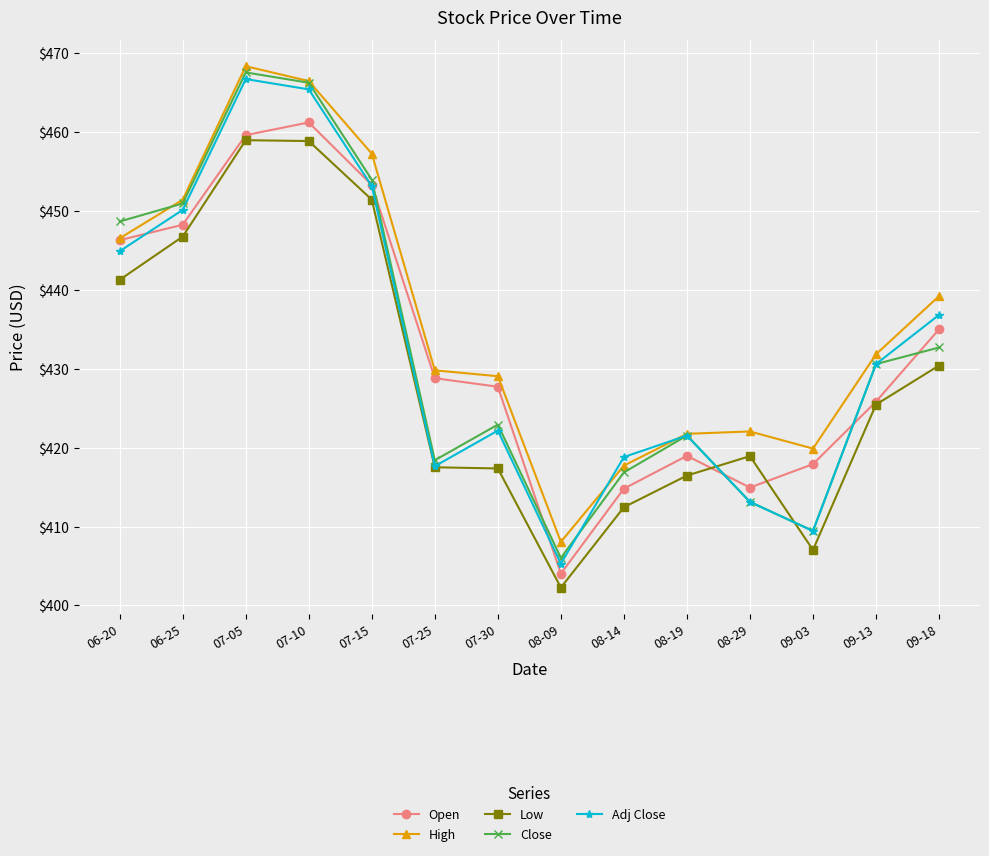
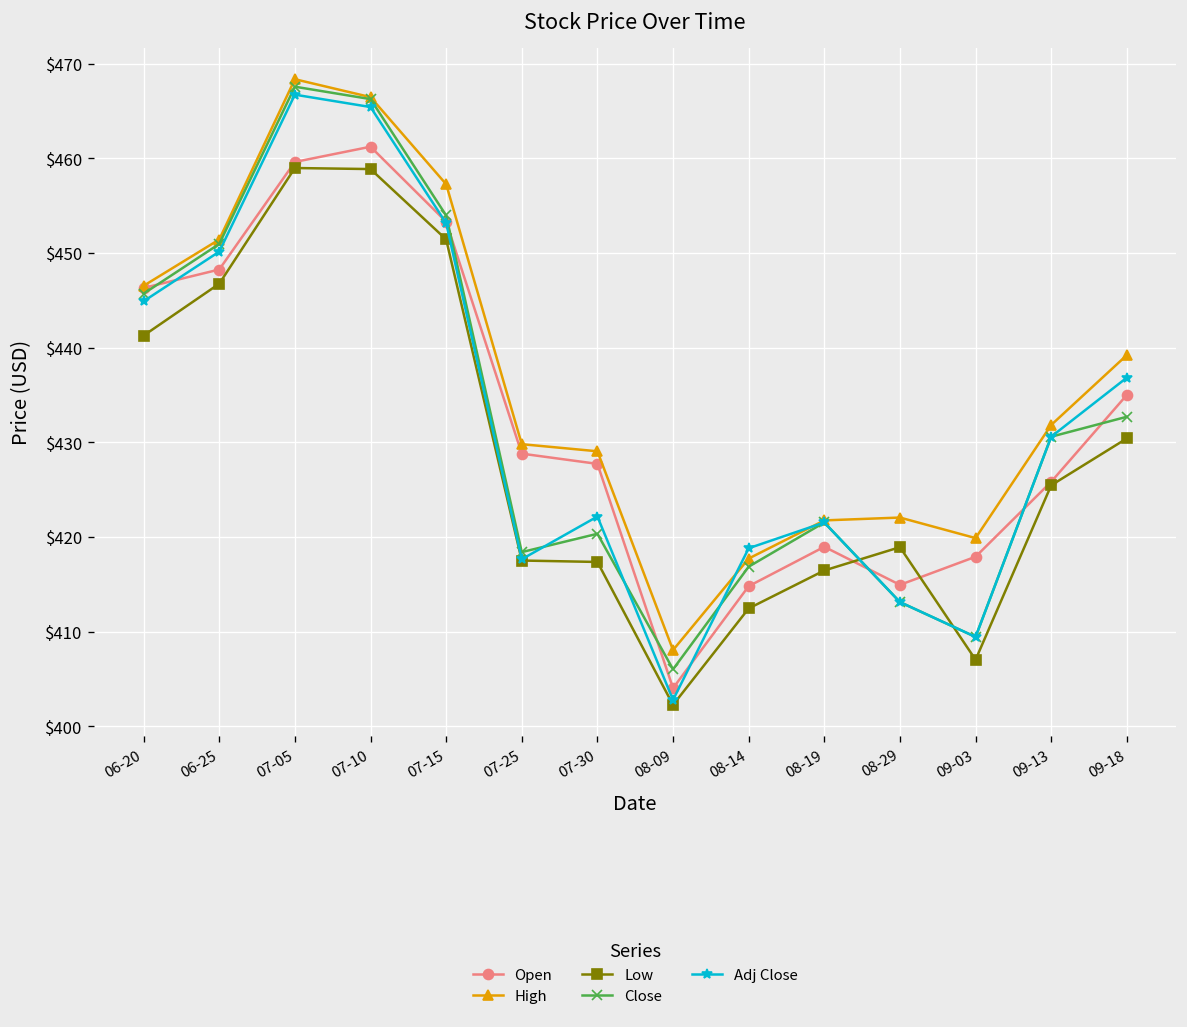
  {
    "Open": {
      "06-25": "$448",
      "07-05": "$460",
      "07-10": "$461",
      "07-25": "$429",
      "07-30": "$428",
      "08-09": "$404",
      "08-14": "$415",
      "08-19": "$419",
      "08-29": "$415",
      "09-03": "$418",
      "09-13": "$426",
      "09-18": "$435"
    },
    "High": {
      "06-25": "$451",
      "07-05": "$468",
      "07-15": "$457",
      "07-25": "$430",
      "07-30": "$429",
      "08-09": "$408",
      "08-14": "$418",
      "08-29": "$422",
      "09-03": "$420",
      "09-13": "$432",
      "09-18": "$439"
    },
    "Low": {
      "06-20": "$441",
      "06-25": "$447",
      "07-05": "$459",
      "07-10": "$459",
      "07-15": "$451",
      "07-30": "$417",
      "08-09": "$402",
      "08-14": "$412",
      "08-19": "$416",
      "08-29": "$419",
      "09-03": "$407",
      "09-13": "$425",
      "09-18": "$430"
    },
    "Close": {
-     "06-20": "$449",
+     "06-20": "$446",
      "06-25": "$451",
      "07-05": "$468",
      "07-15": "$454",
      "07-25": "$418",
-     "07-30": "$423",
+     "07-30": "$420",
      "08-09": "$406",
      "08-14": "$417",
      "09-18": "$433"
    },
    "Adj Close": {
      "06-20": "$445",
      "06-25": "$450",
      "07-05": "$467",
      "07-10": "$465",
      "07-30": "$422",
-     "08-09": "$405",
+     "08-09": "$403",
      "08-14": "$419",
      "09-18": "$437"
    }
  }
